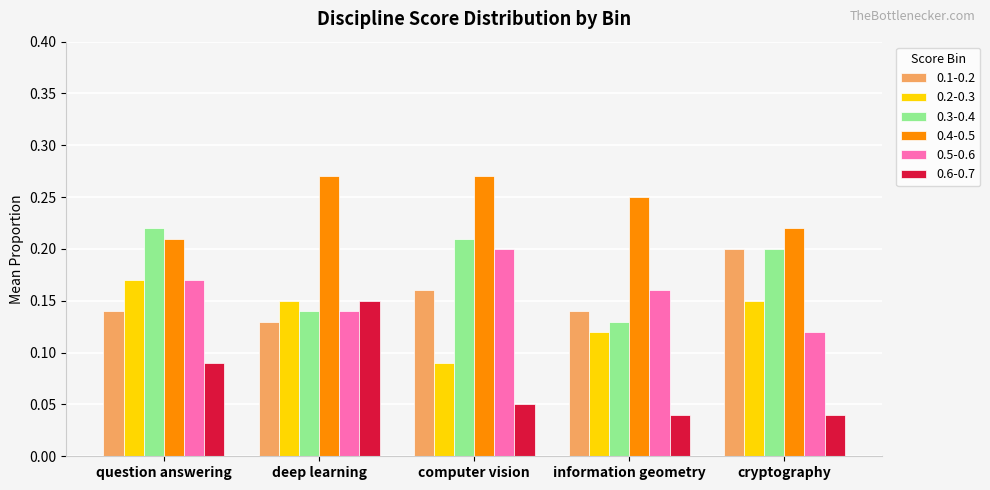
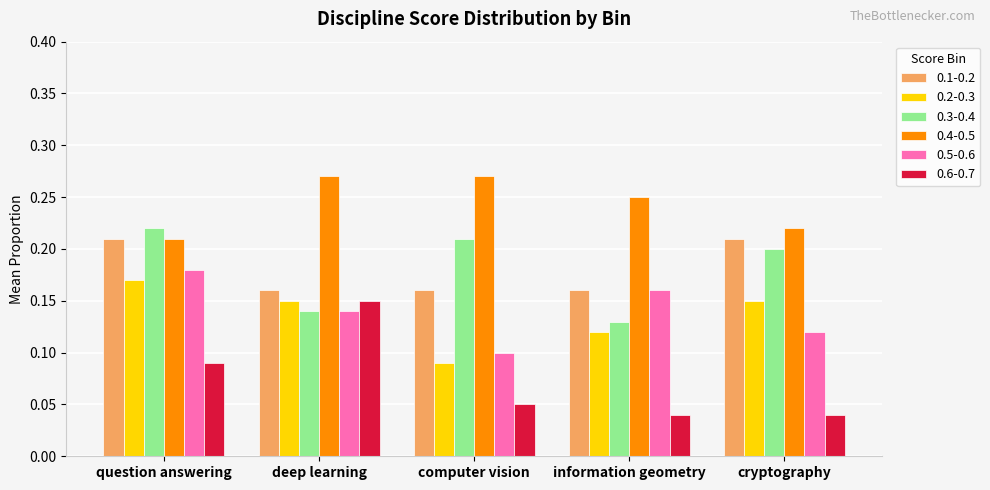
  {
    "0.1-0.2": {
-     "question answering": 0.14,
-     "deep learning": 0.13,
+     "question answering": 0.21,
+     "deep learning": 0.16,
      "computer vision": 0.16,
-     "information geometry": 0.14,
-     "cryptography": 0.20
+     "information geometry": 0.16,
+     "cryptography": 0.21
    },
    "0.2-0.3": {
      "question answering": 0.17,
      "deep learning": 0.15,
      "computer vision": 0.09,
      "information geometry": 0.12,
      "cryptography": 0.15
    },
    "0.3-0.4": {
      "question answering": 0.22,
      "deep learning": 0.14,
      "computer vision": 0.21,
      "information geometry": 0.13,
      "cryptography": 0.20
    },
    "0.4-0.5": {
      "question answering": 0.21,
      "deep learning": 0.27,
      "computer vision": 0.27,
      "information geometry": 0.25,
      "cryptography": 0.22
    },
    "0.5-0.6": {
-     "question answering": 0.17,
+     "question answering": 0.18,
      "deep learning": 0.14,
-     "computer vision": 0.2,
+     "computer vision": 0.1,
      "information geometry": 0.16,
      "cryptography": 0.12
    },
    "0.6-0.7": {
      "question answering": 0.09,
      "deep learning": 0.15,
      "computer vision": 0.05,
      "information geometry": 0.04,
      "cryptography": 0.04
    }
  }
